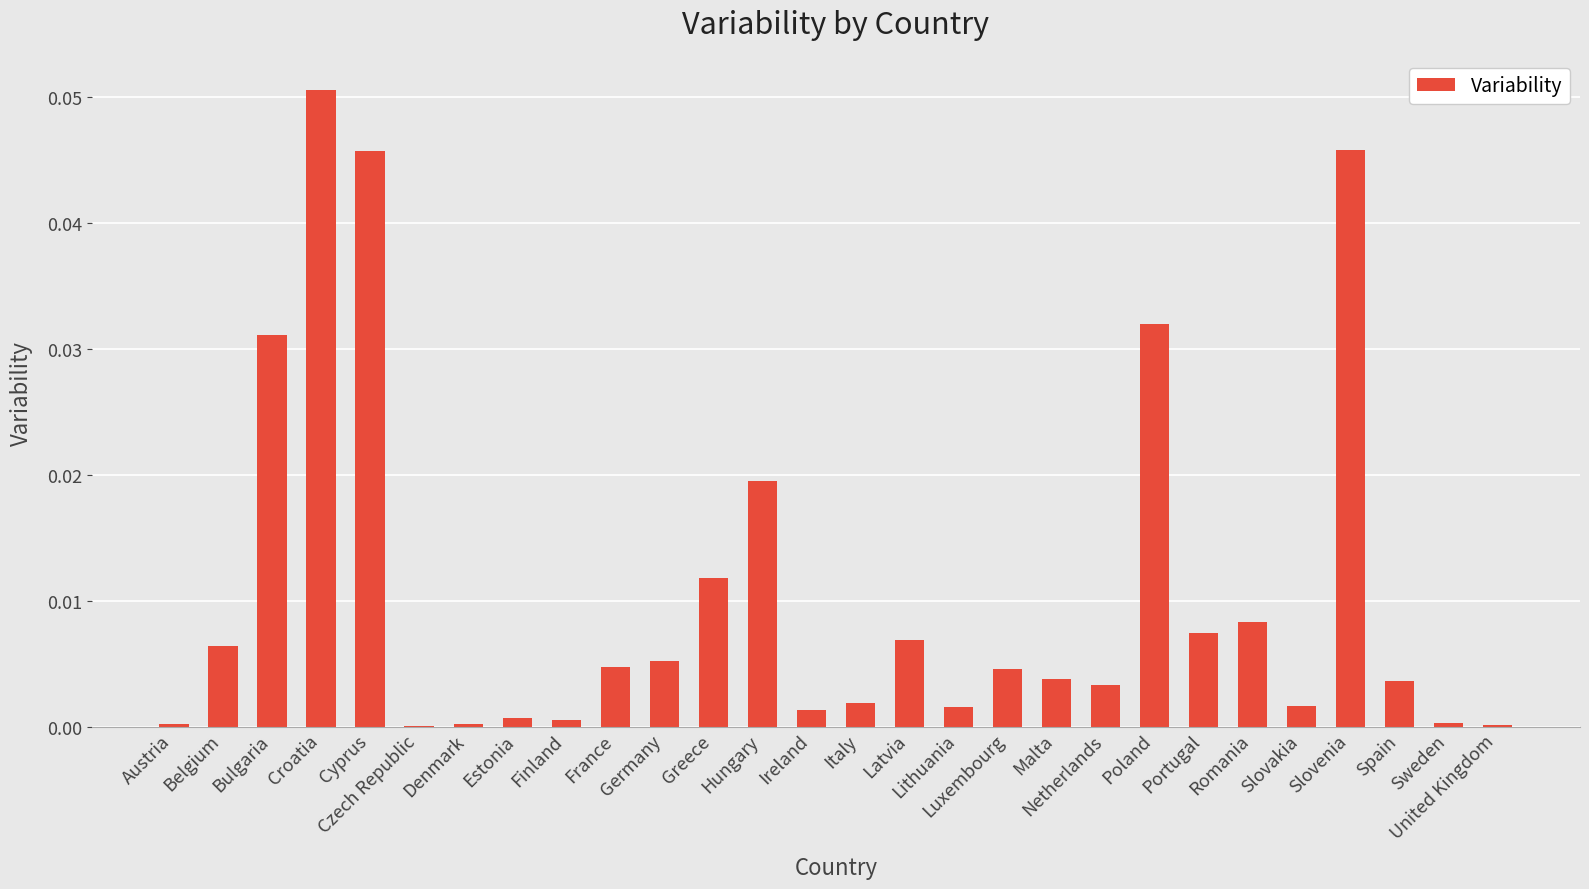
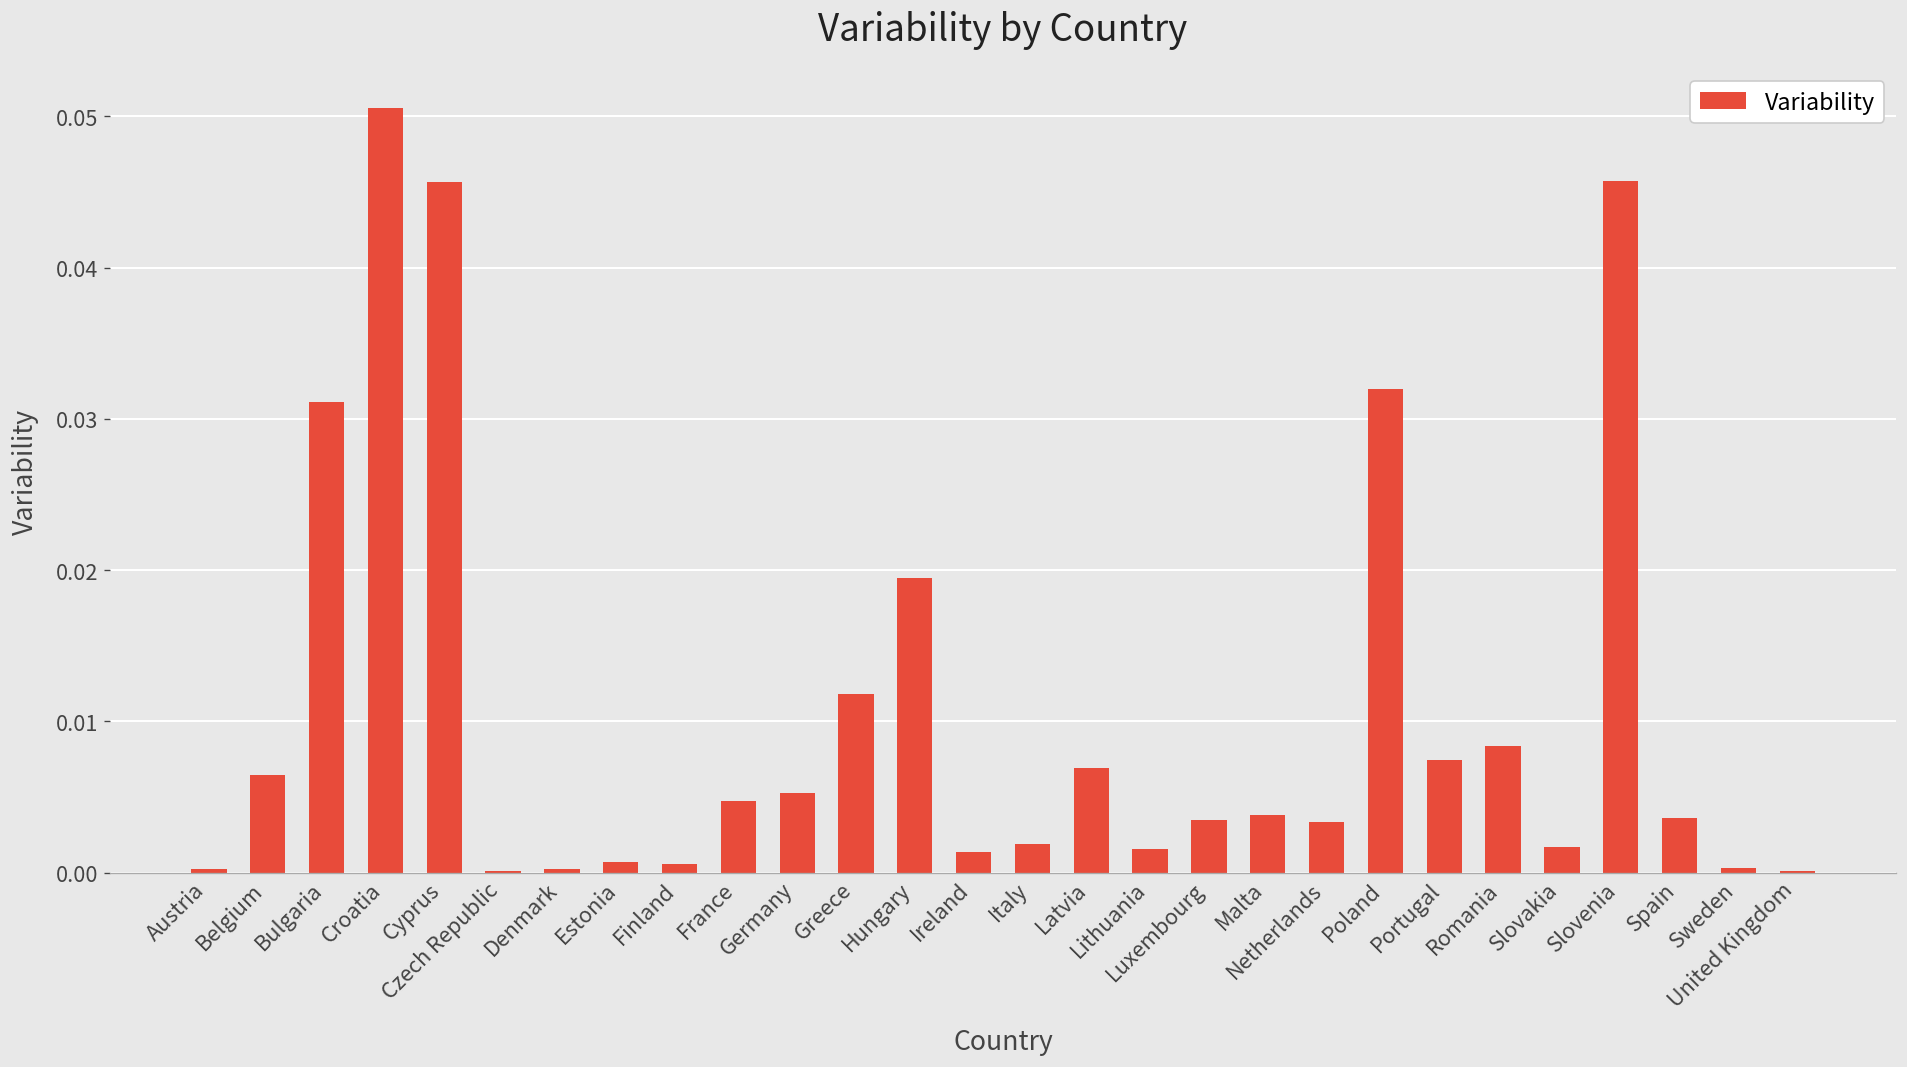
  {
    "Austria": 0.0003,
    "Belgium": 0.0064,
    "Bulgaria": 0.0311,
    "Croatia": 0.0505,
    "Cyprus": 0.0457,
    "Denmark": 0.0002,
    "Estonia": 0.0007,
    "Finland": 0.0006,
    "France": 0.0047,
    "Germany": 0.0052,
    "Greece": 0.0118,
    "Hungary": 0.0195,
    "Ireland": 0.0014,
    "Italy": 0.0019,
    "Latvia": 0.0069,
    "Lithuania": 0.0016,
-   "Luxembourg": 0.0046,
+   "Luxembourg": 0.0035,
    "Malta": 0.0038,
    "Netherlands": 0.0033,
    "Poland": 0.0319,
    "Portugal": 0.0074,
    "Romania": 0.0084,
    "Slovakia": 0.0017,
    "Slovenia": 0.0457,
    "Spain": 0.0036,
    "Sweden": 0.0003
  }
